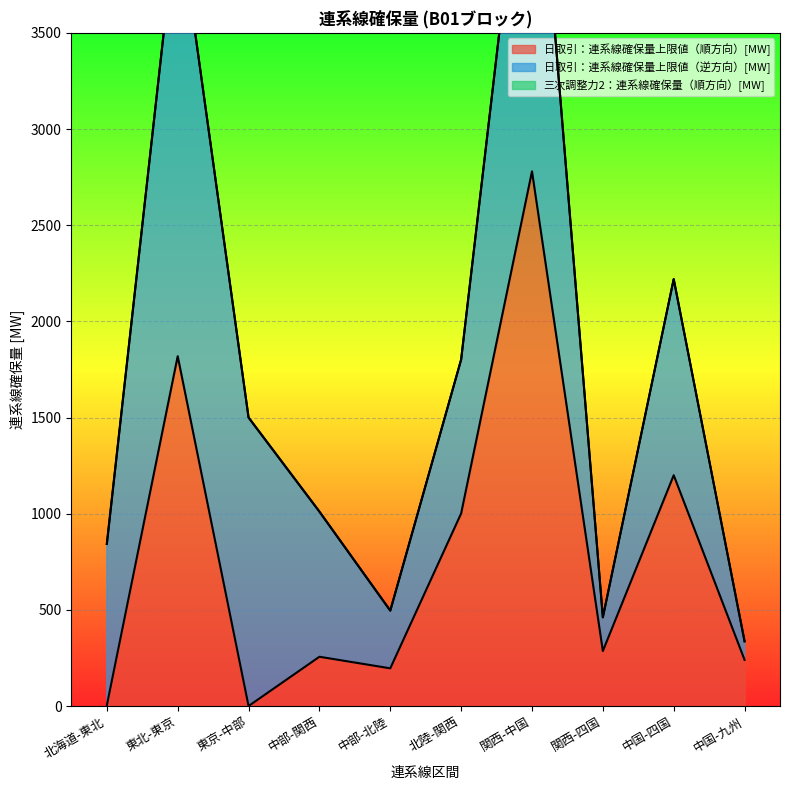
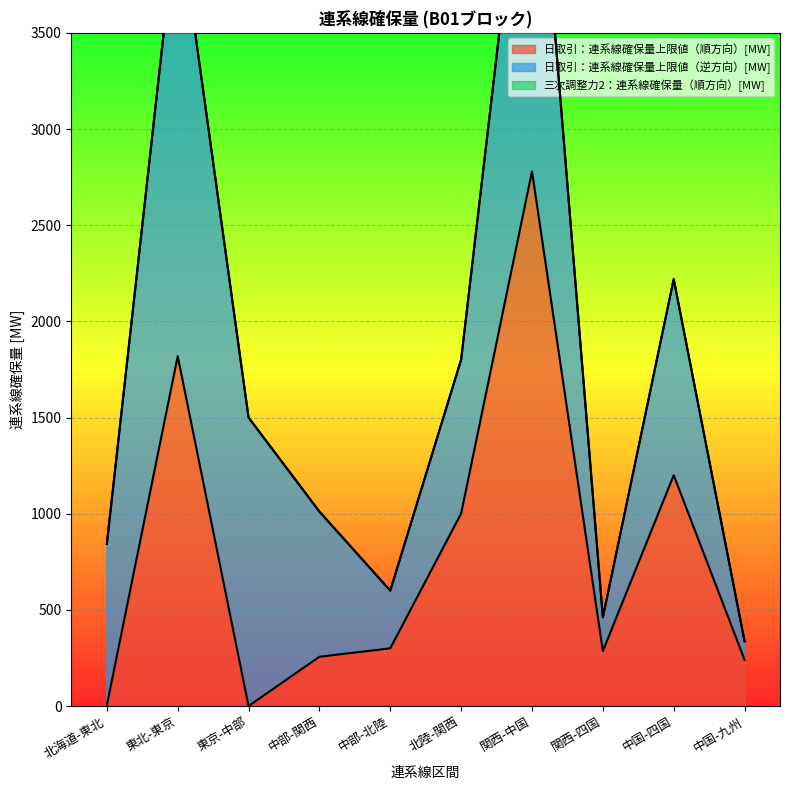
  {
    "日取引：連系線確保量上限値（順方向）[MW]": {
      "北海道-東北": 0,
      "東北-東京": 1820,
      "東京-中部": 0,
      "中部-関西": 260,
-     "中部-北陸": 200,
+     "中部-北陸": 300,
      "北陸-関西": 1000,
      "関西-中国": 2780,
      "関西-四国": 290,
      "中国-四国": 1200,
      "中国-九州": 240
    }
  }
